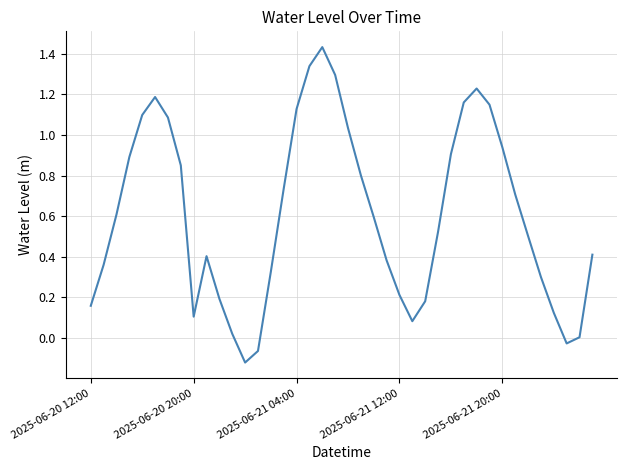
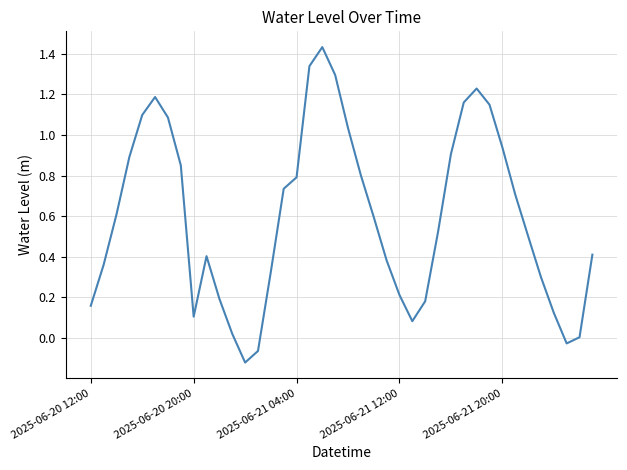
  {
    "2025-06-20 12:00": 0.16,
    "2025-06-20 20:00": 0.11,
-   "2025-06-21 04:00": 1.13,
+   "2025-06-21 04:00": 0.79,
    "2025-06-21 12:00": 0.21,
    "2025-06-21 20:00": 0.94
  }
